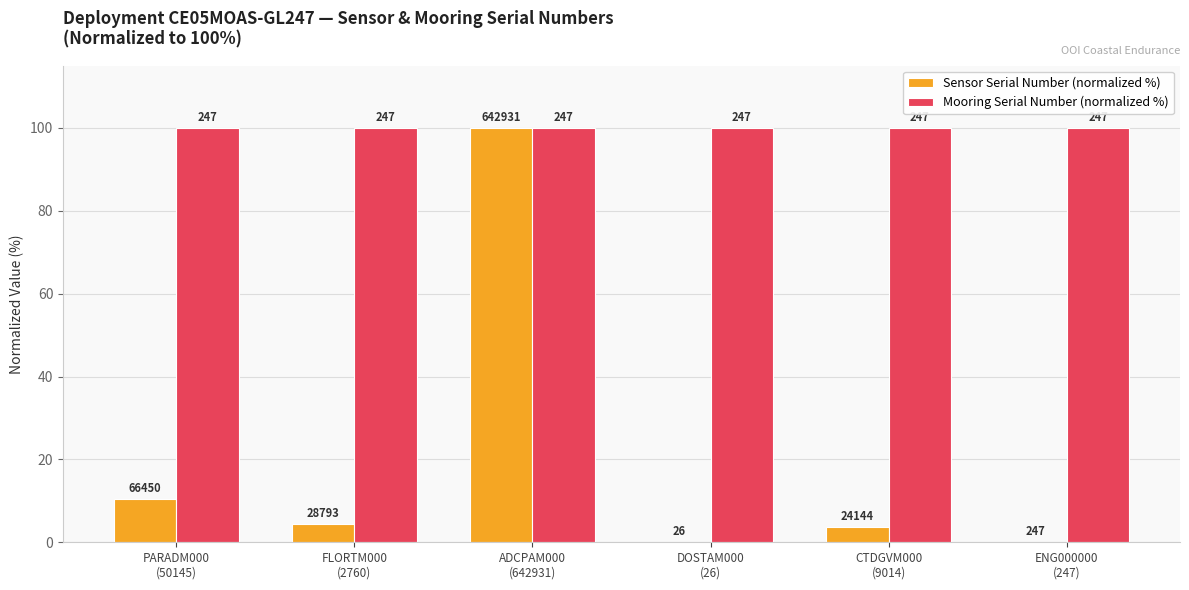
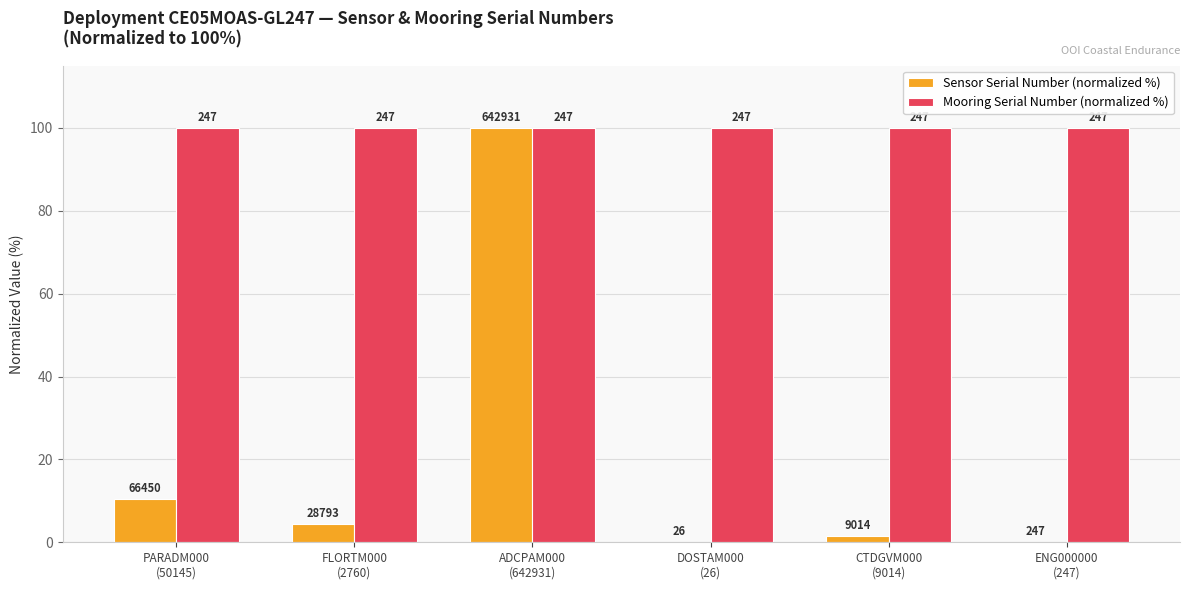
  {
    "Sensor Serial Number (normalized %)": {
-     "CTDGVM000 (9014)": 24144
+     "CTDGVM000 (9014)": 9014
    }
  }
